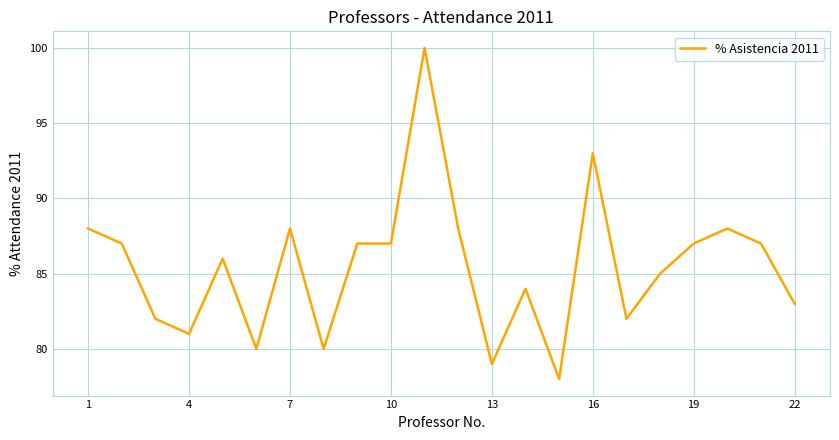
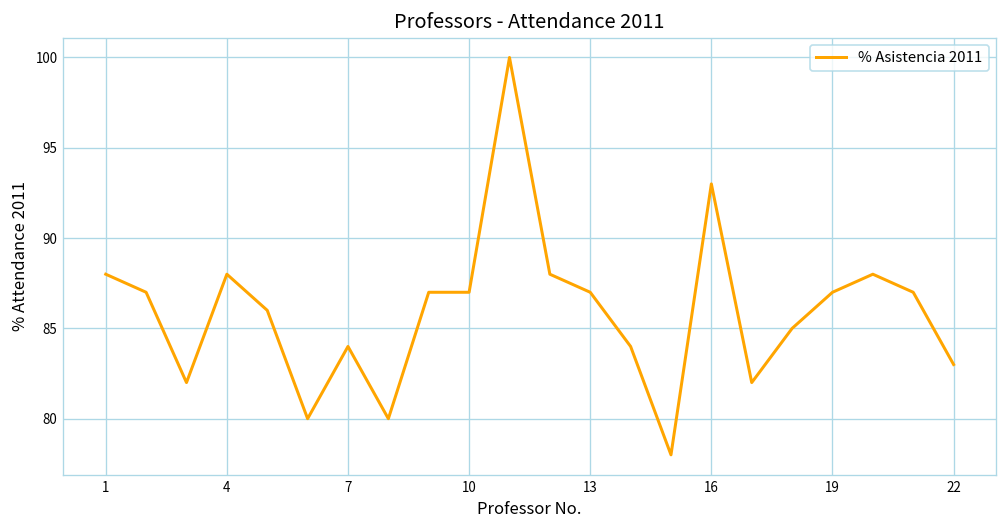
  {
    "1": 88,
-   "4": 81,
-   "7": 88,
+   "4": 88,
+   "7": 84,
    "10": 87,
-   "13": 79,
+   "13": 87,
    "16": 93,
    "19": 87,
    "22": 83
  }
